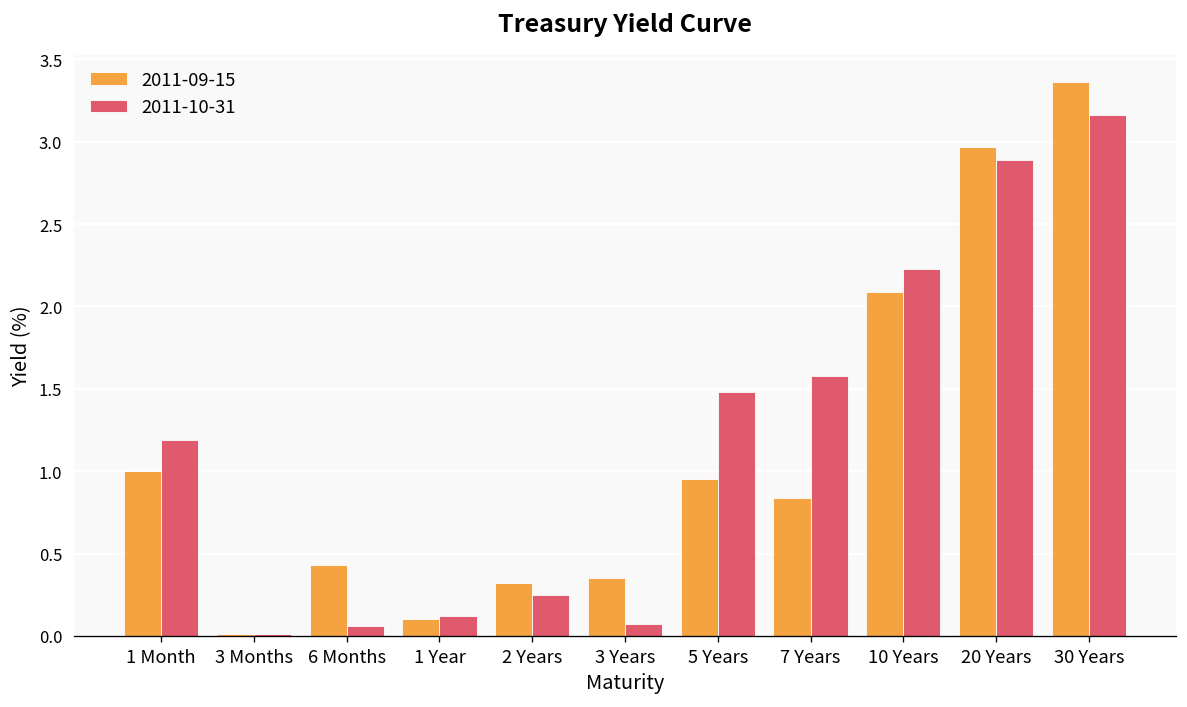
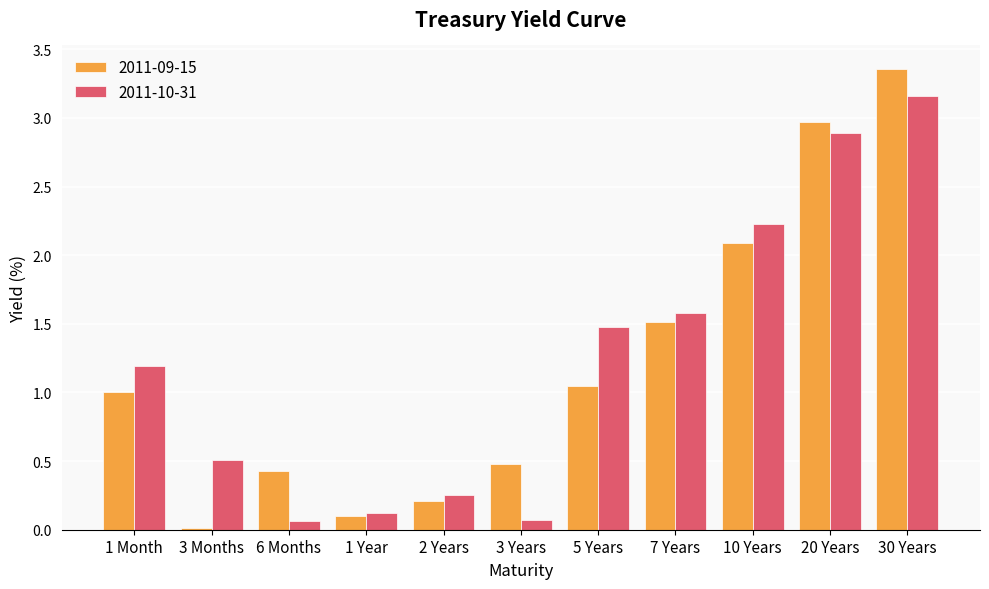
  {
    "2011-09-15": {
      "1 Month": 1.00,
      "6 Months": 0.43,
      "1 Year": 0.10,
-     "2 Years": 0.32,
-     "3 Years": 0.35,
-     "5 Years": 0.95,
-     "7 Years": 0.84,
+     "2 Years": 0.21,
+     "3 Years": 0.48,
+     "5 Years": 1.05,
+     "7 Years": 1.51,
      "10 Years": 2.09,
      "20 Years": 2.97,
      "30 Years": 3.36
    },
    "2011-10-31": {
      "1 Month": 1.19,
-     "3 Months": 0.01,
+     "3 Months": 0.51,
      "6 Months": 0.06,
      "1 Year": 0.12,
      "2 Years": 0.25,
      "3 Years": 0.07,
      "5 Years": 1.48,
      "7 Years": 1.58,
      "10 Years": 2.23,
      "20 Years": 2.89,
      "30 Years": 3.16
    }
  }
